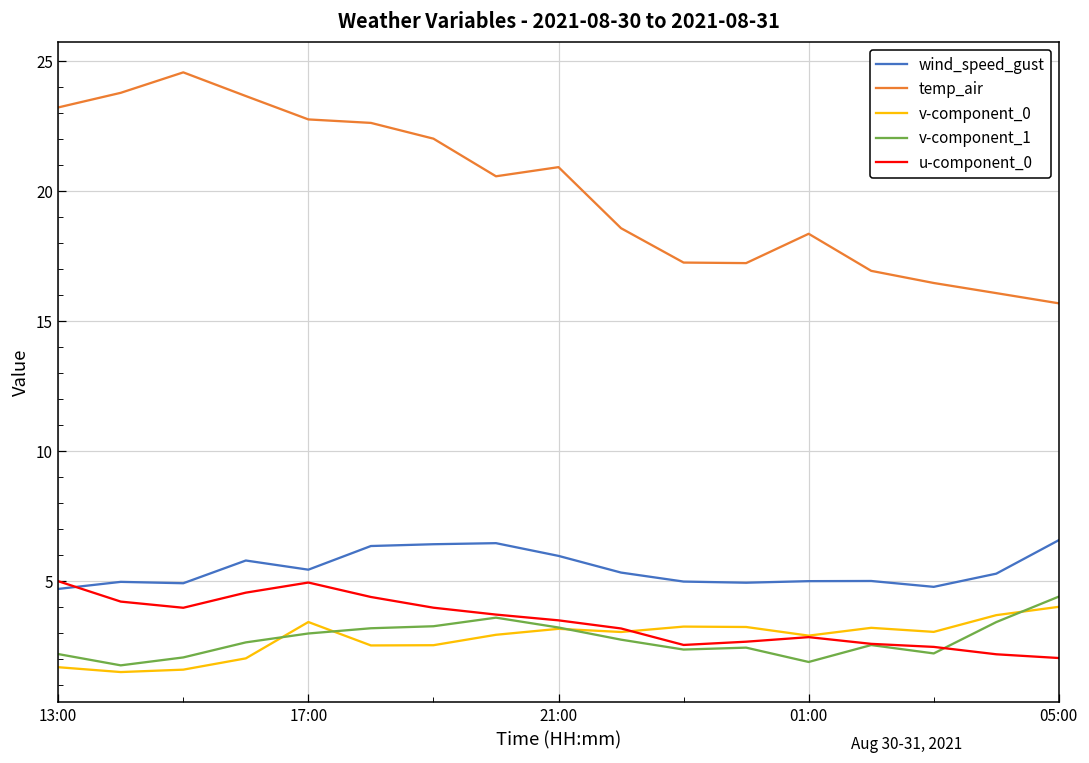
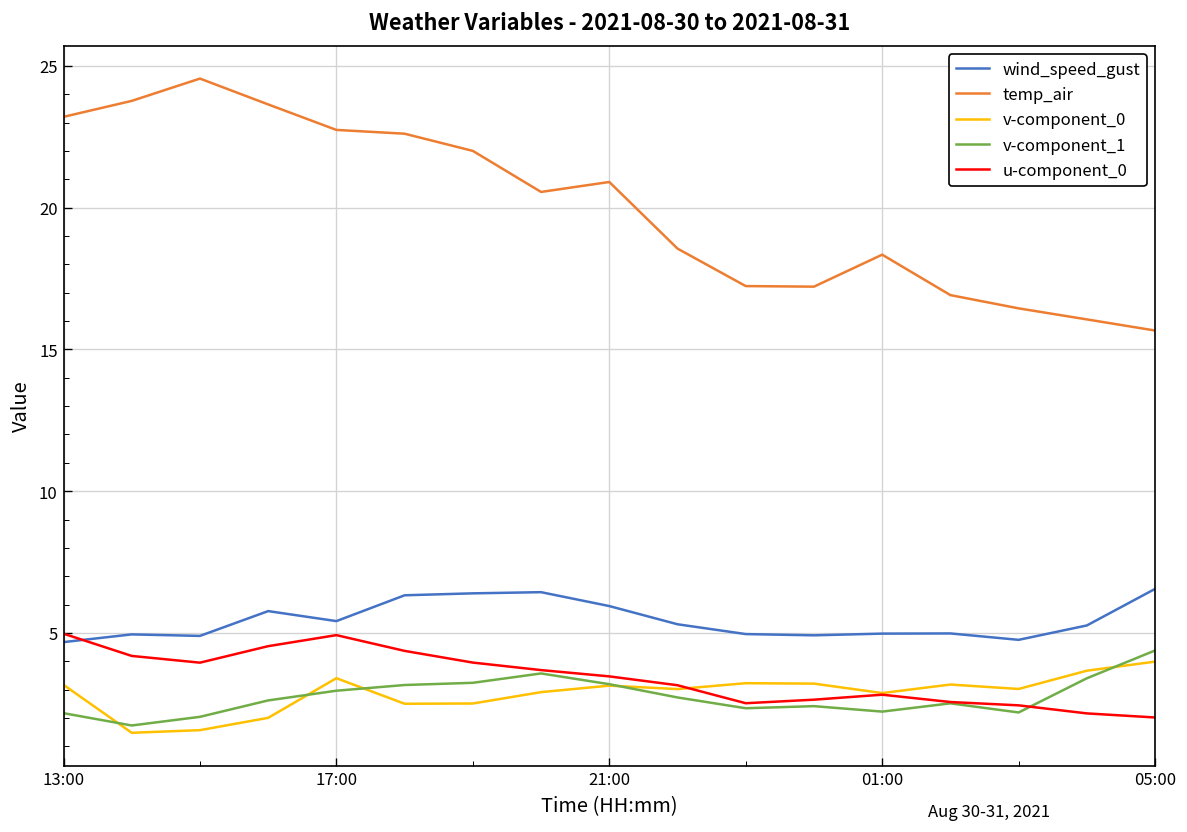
  {
    "wind_speed_gust": {
      "13:00": 4.7,
      "17:00": 5.4,
      "21:00": 6.0,
      "01:00": 5.0,
      "05:00": 6.6
    },
    "temp_air": {
      "13:00": 23.2,
      "17:00": 22.7,
      "21:00": 20.9,
      "01:00": 18.3,
      "05:00": 15.7
    },
    "v-component_0": {
-     "13:00": 1.7,
+     "13:00": 3.2,
      "17:00": 3.4,
      "05:00": 4.0
    },
    "v-component_1": {
      "13:00": 2.2,
      "17:00": 3.0,
-     "01:00": 1.9,
+     "01:00": 2.2,
      "05:00": 4.4
    },
    "u-component_0": {
      "13:00": 5.0,
      "17:00": 4.9,
      "21:00": 3.5,
      "05:00": 2.0
    }
  }
